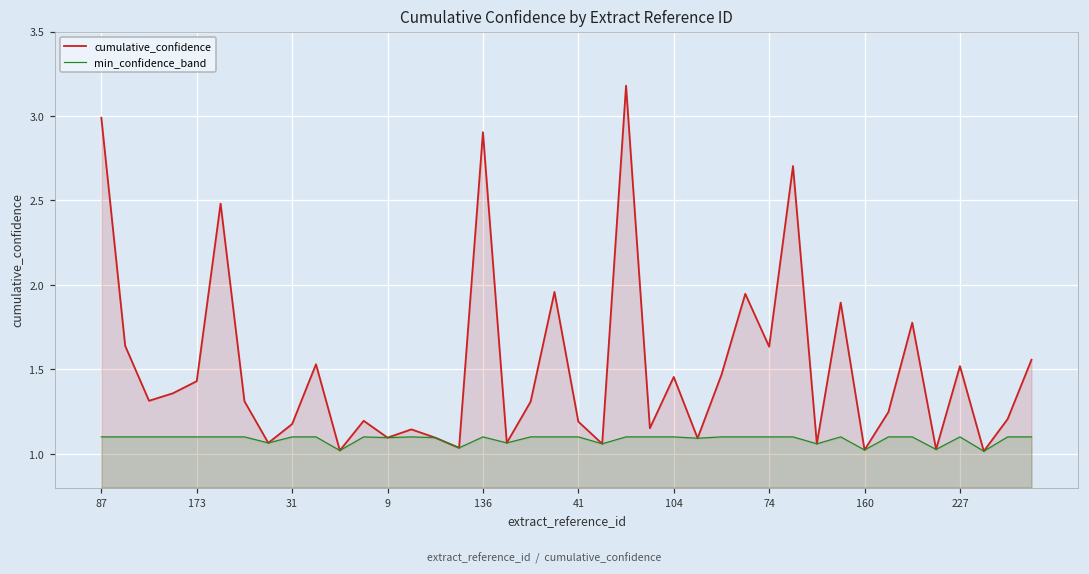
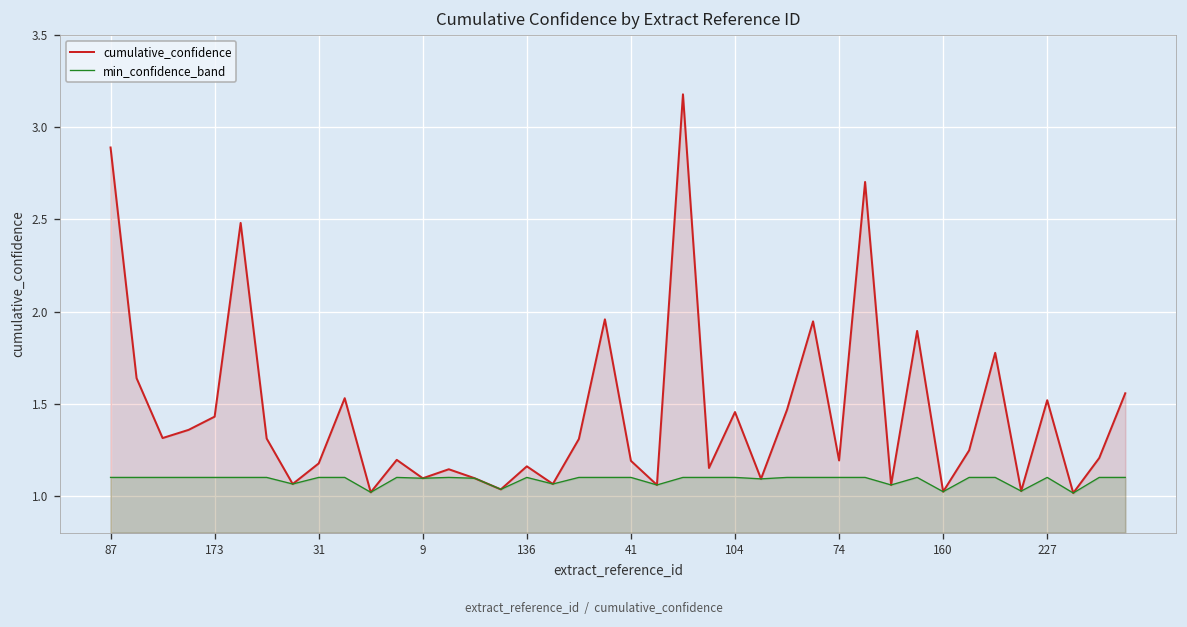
  {
    "cumulative_confidence": {
-     "87": 2.99,
+     "87": 2.89,
      "173": 1.43,
-     "136": 2.90,
+     "136": 1.16,
      "41": 1.19,
      "104": 1.45,
-     "74": 1.63,
+     "74": 1.19,
      "227": 1.52
    },
    "min_confidence_band": {
      "87": 1.10,
      "173": 1.10,
      "136": 1.10,
      "41": 1.10,
      "104": 1.10,
      "74": 1.10,
      "227": 1.10
    }
  }
